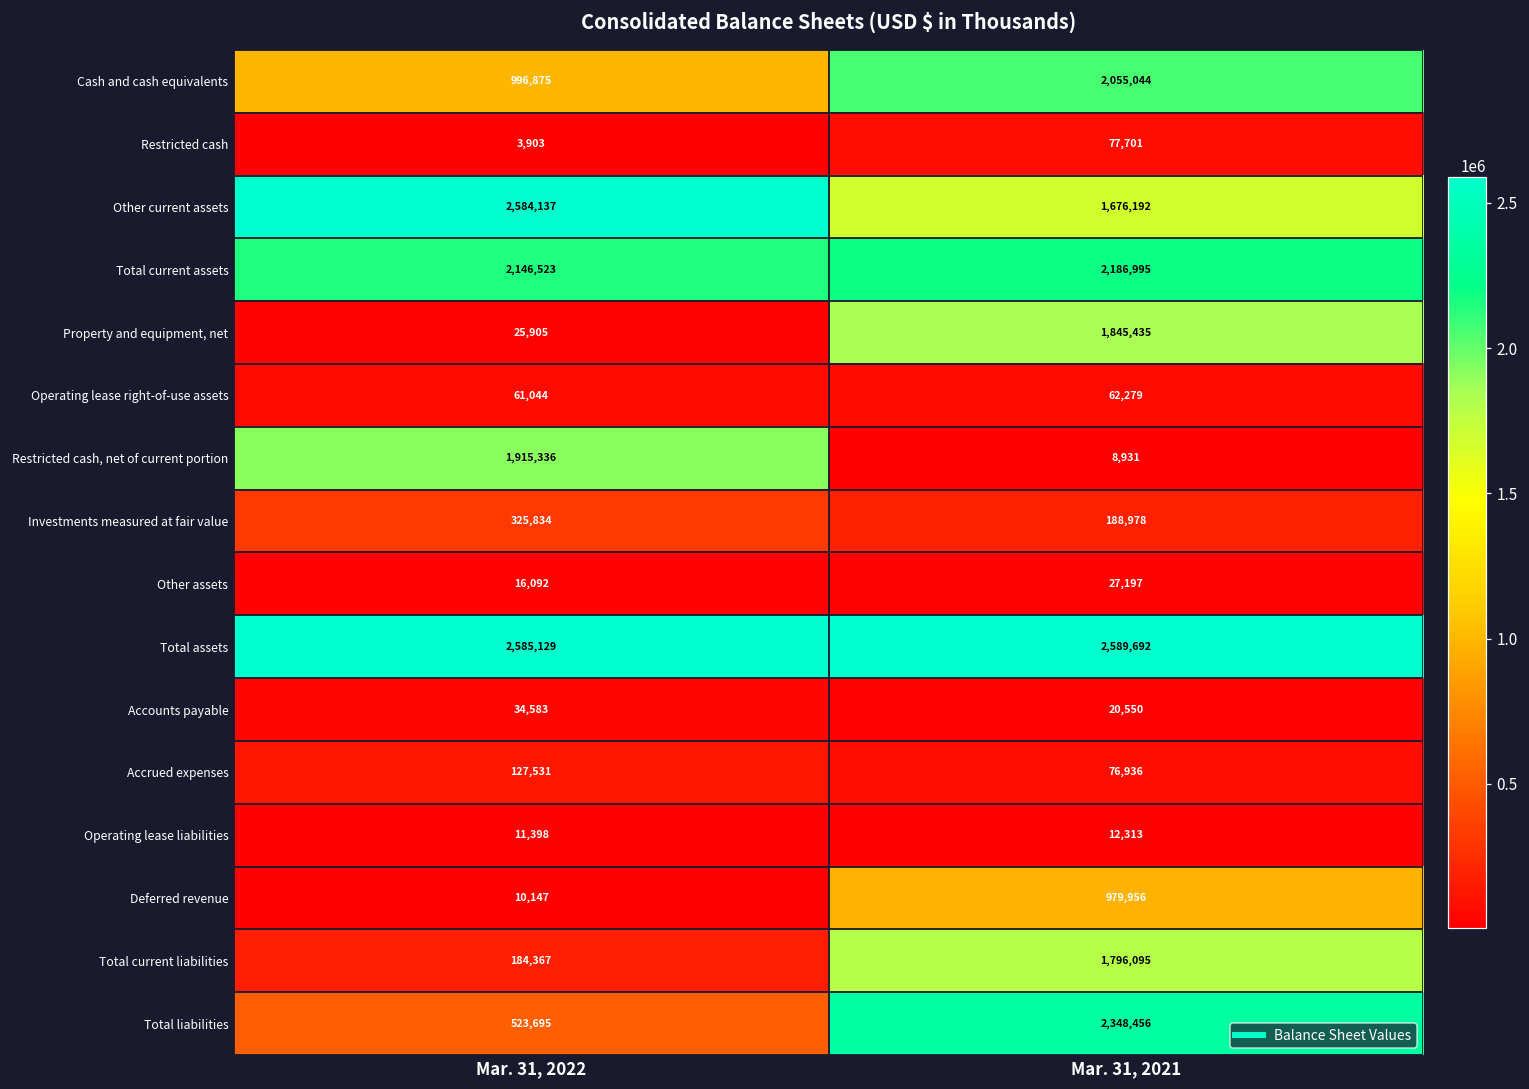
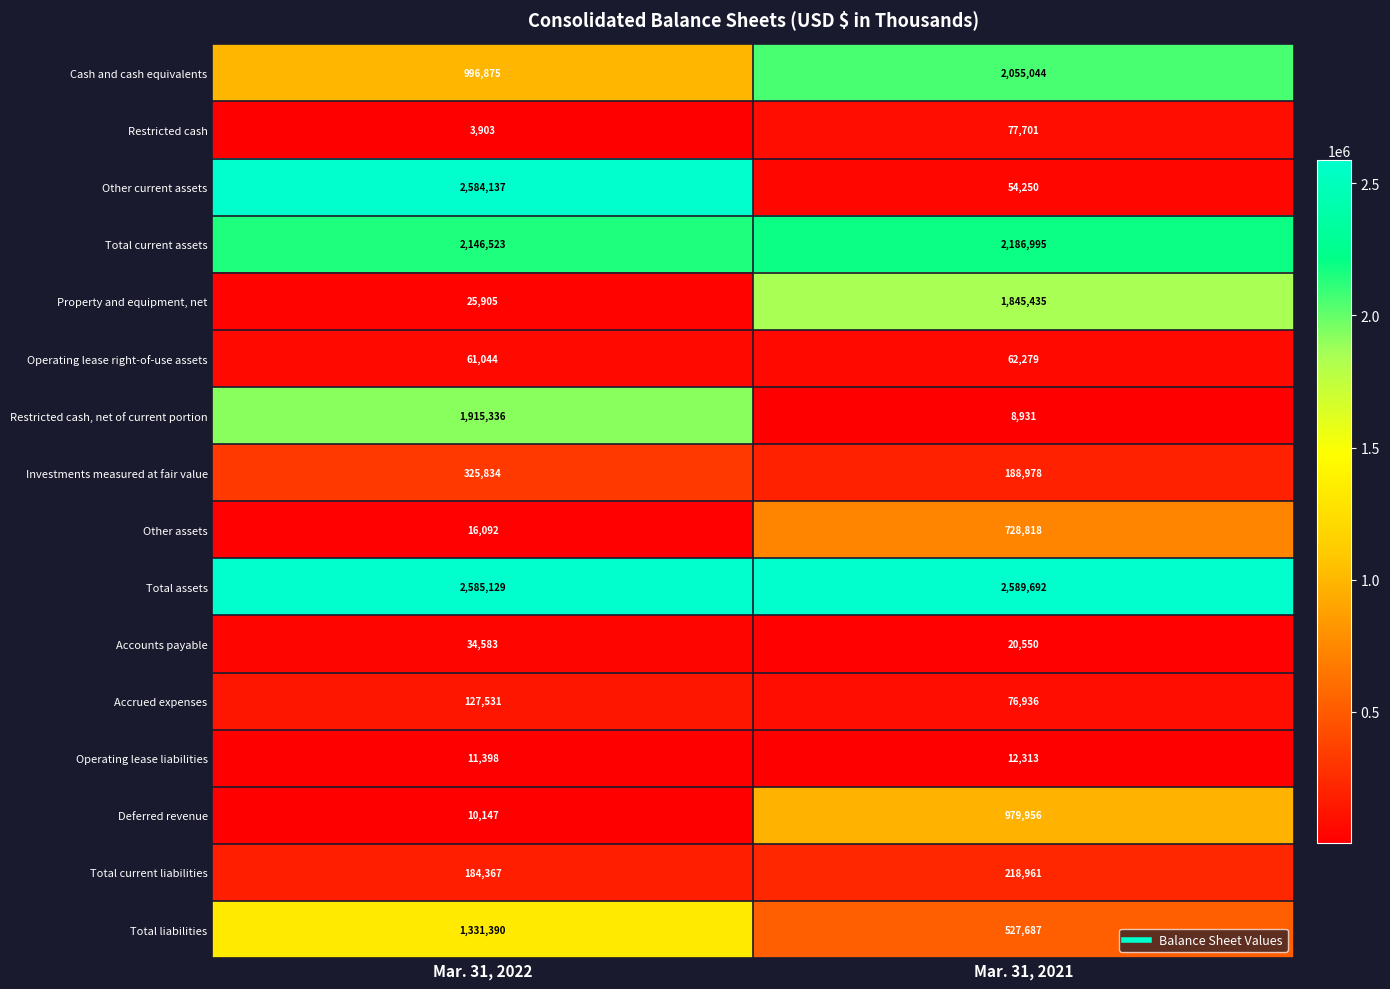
  {
    "Cash and cash equivalents": {
      "Mar. 31, 2022": "996,875",
      "Mar. 31, 2021": "2,055,044"
    },
    "Restricted cash": {
      "Mar. 31, 2022": "3,903",
      "Mar. 31, 2021": "77,701"
    },
    "Other current assets": {
      "Mar. 31, 2022": "2,584,137",
-     "Mar. 31, 2021": "1,676,192"
+     "Mar. 31, 2021": "54,250"
    },
    "Total current assets": {
      "Mar. 31, 2022": "2,146,523",
      "Mar. 31, 2021": "2,186,995"
    },
    "Property and equipment, net": {
      "Mar. 31, 2022": "25,905",
      "Mar. 31, 2021": "1,845,435"
    },
    "Operating lease right-of-use assets": {
      "Mar. 31, 2022": "61,044",
      "Mar. 31, 2021": "62,279"
    },
    "Restricted cash, net of current portion": {
      "Mar. 31, 2022": "1,915,336",
      "Mar. 31, 2021": "8,931"
    },
    "Investments measured at fair value": {
      "Mar. 31, 2022": "325,834",
      "Mar. 31, 2021": "188,978"
    },
    "Other assets": {
      "Mar. 31, 2022": "16,092",
-     "Mar. 31, 2021": "27,197"
+     "Mar. 31, 2021": "728,818"
    },
    "Total assets": {
      "Mar. 31, 2022": "2,585,129",
      "Mar. 31, 2021": "2,589,692"
    },
    "Accounts payable": {
      "Mar. 31, 2022": "34,583",
      "Mar. 31, 2021": "20,550"
    },
    "Accrued expenses": {
      "Mar. 31, 2022": "127,531",
      "Mar. 31, 2021": "76,936"
    },
    "Operating lease liabilities": {
      "Mar. 31, 2022": "11,398",
      "Mar. 31, 2021": "12,313"
    },
    "Deferred revenue": {
      "Mar. 31, 2022": "10,147",
      "Mar. 31, 2021": "979,956"
    },
    "Total current liabilities": {
      "Mar. 31, 2022": "184,367",
-     "Mar. 31, 2021": "1,796,095"
+     "Mar. 31, 2021": "218,961"
    },
    "Total liabilities": {
-     "Mar. 31, 2022": "523,695",
-     "Mar. 31, 2021": "2,348,456"
+     "Mar. 31, 2022": "1,331,390",
+     "Mar. 31, 2021": "527,687"
    }
  }
